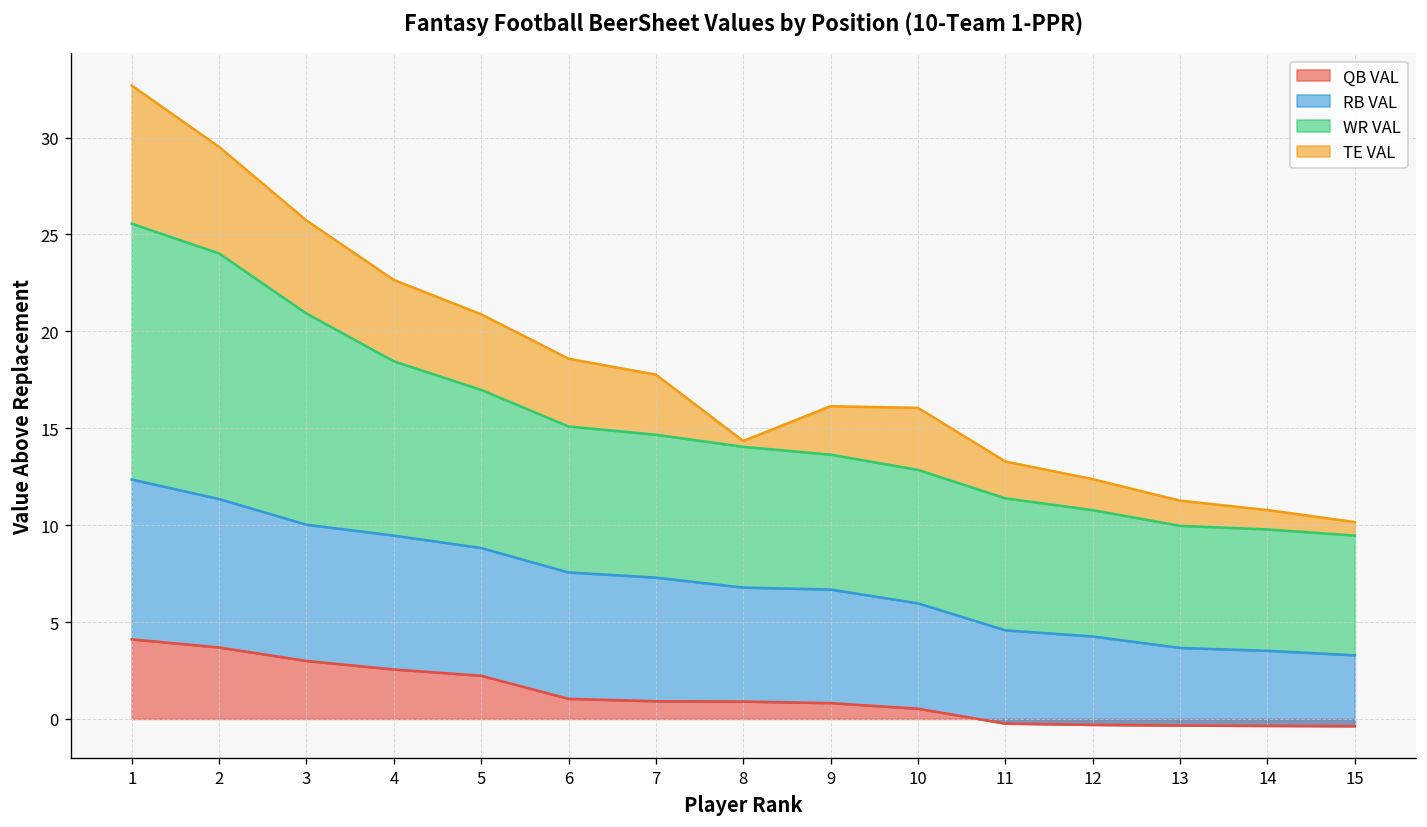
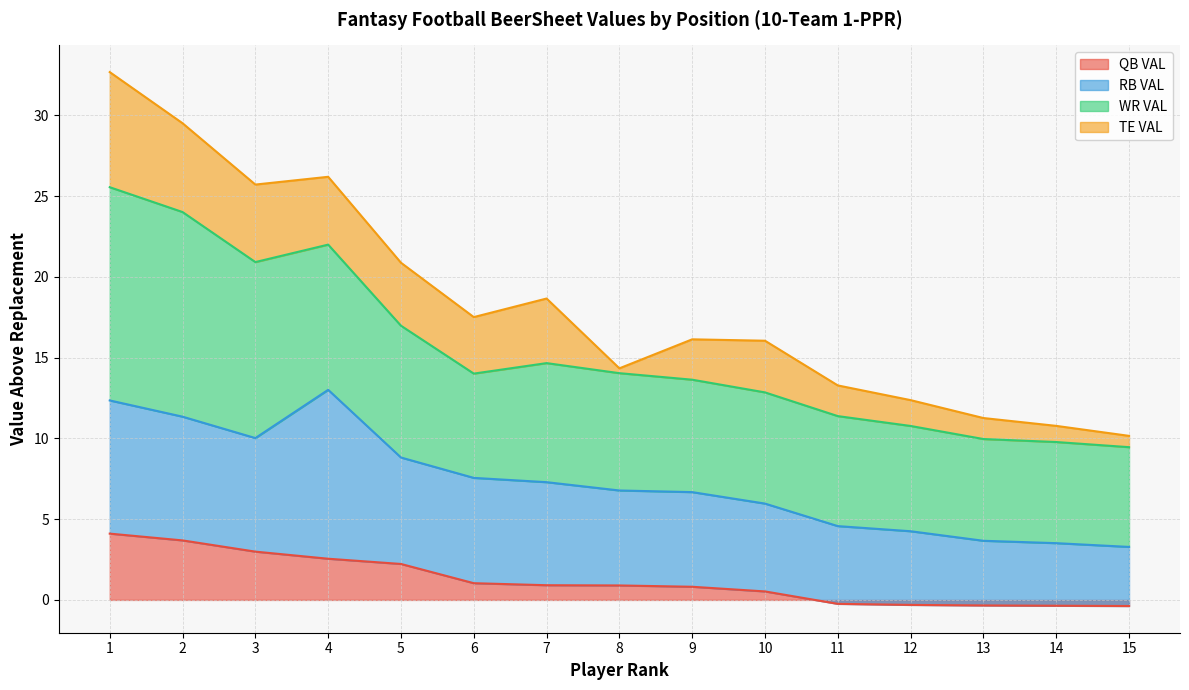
  {
    "RB VAL": {
      "1": 8.2,
      "2": 7.7,
      "3": 7.0,
-     "4": 6.9,
+     "4": 10.5,
      "5": 6.6,
      "6": 6.5,
      "7": 6.4,
      "8": 5.9,
      "9": 5.9,
      "10": 5.4,
      "11": 4.6,
      "12": 4.3,
      "13": 3.7,
      "14": 3.5,
      "15": 3.3
    },
    "WR VAL": {
      "1": 13.2,
      "2": 12.7,
      "3": 10.9,
      "4": 9.0,
      "5": 8.2,
-     "6": 7.5,
+     "6": 6.5,
      "7": 7.4,
      "8": 7.3,
      "9": 7.0,
      "10": 6.9,
      "11": 6.8,
      "12": 6.5,
      "13": 6.3,
      "14": 6.3,
      "15": 6.2
    },
    "TE VAL": {
      "1": 7.1,
      "2": 5.5,
      "3": 4.8,
      "4": 4.2,
      "5": 3.9,
      "6": 3.5,
-     "7": 3.1,
+     "7": 4.0,
      "8": 0.3,
      "9": 2.5,
      "10": 3.2,
      "11": 1.9,
      "12": 1.6,
      "13": 1.3,
      "14": 1.0,
      "15": 0.7
    }
  }
